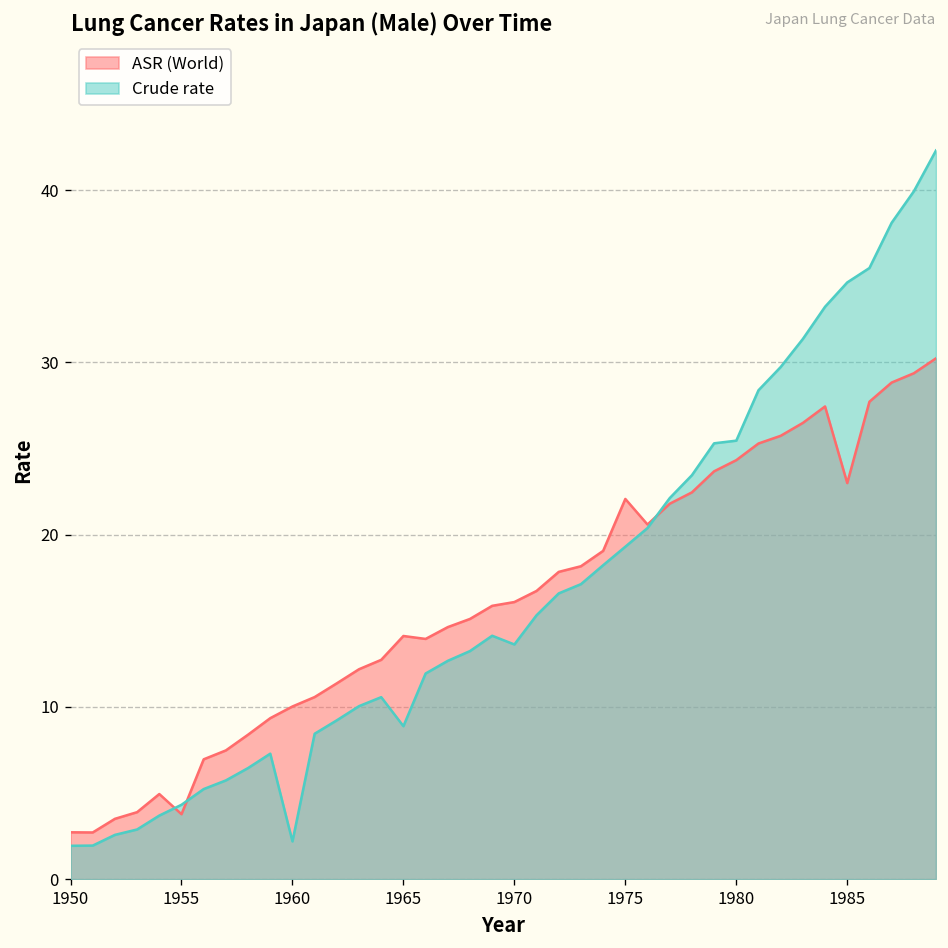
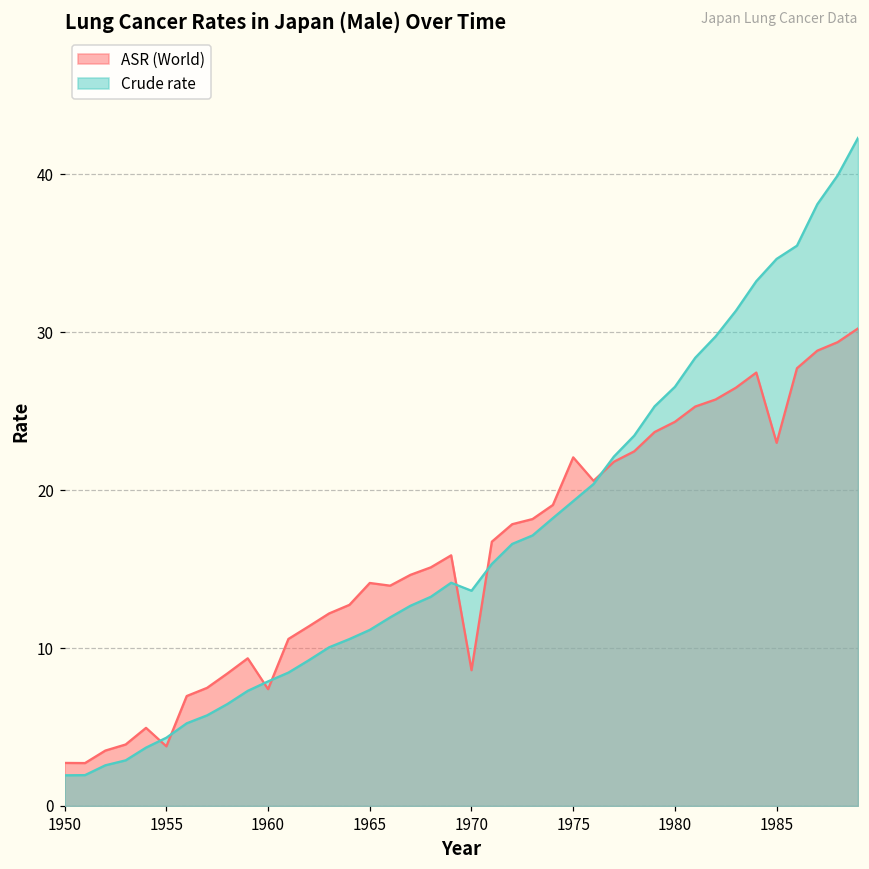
  {
    "ASR (World)": {
      "1950": 2.7,
      "1955": 3.8,
-     "1960": 10.0,
+     "1960": 7.4,
      "1965": 14.1,
-     "1970": 16.1,
+     "1970": 8.6,
      "1975": 22.1,
      "1980": 24.3,
      "1985": 23.0
    },
    "Crude rate": {
      "1950": 1.9,
      "1955": 4.3,
-     "1960": 2.2,
-     "1965": 8.9,
+     "1960": 7.9,
+     "1965": 11.2,
      "1970": 13.6,
      "1975": 19.3,
-     "1980": 25.5,
+     "1980": 26.5,
      "1985": 34.6
    }
  }
